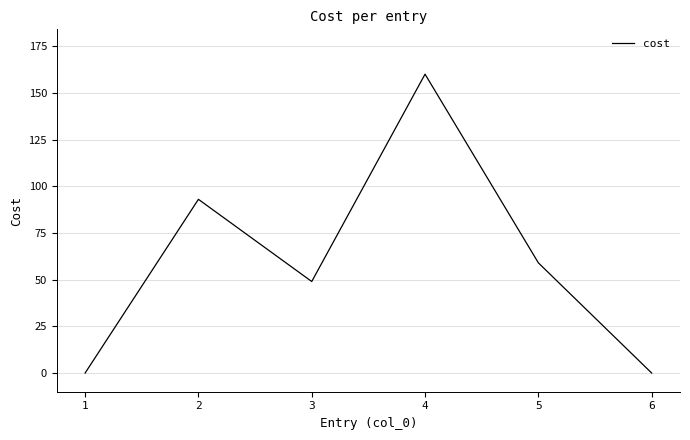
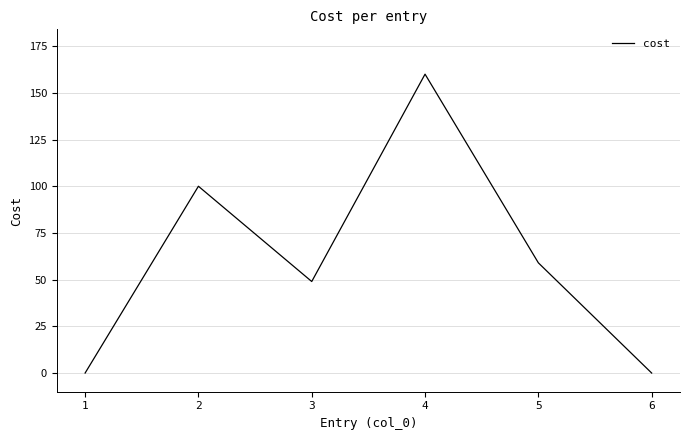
  {
    "1": 0,
-   "2": 93,
+   "2": 100,
    "3": 49,
    "4": 160,
    "5": 59,
    "6": 0
  }
